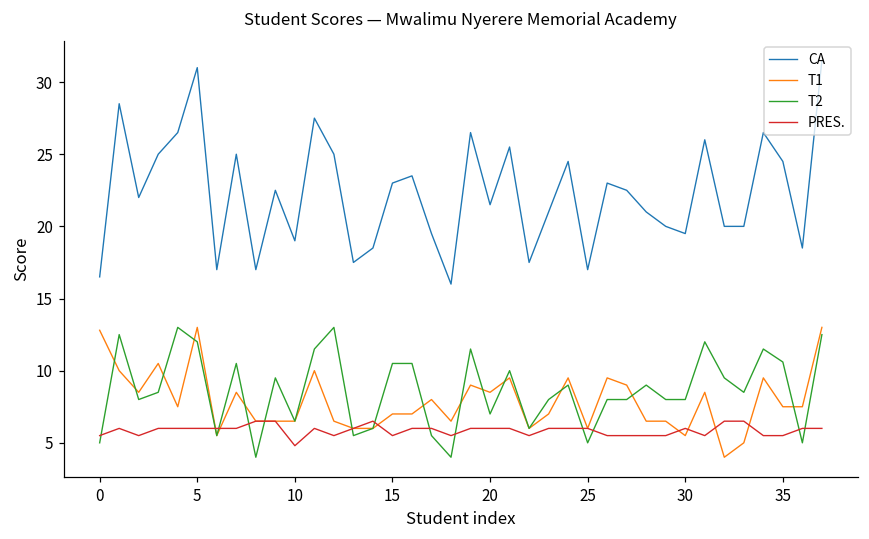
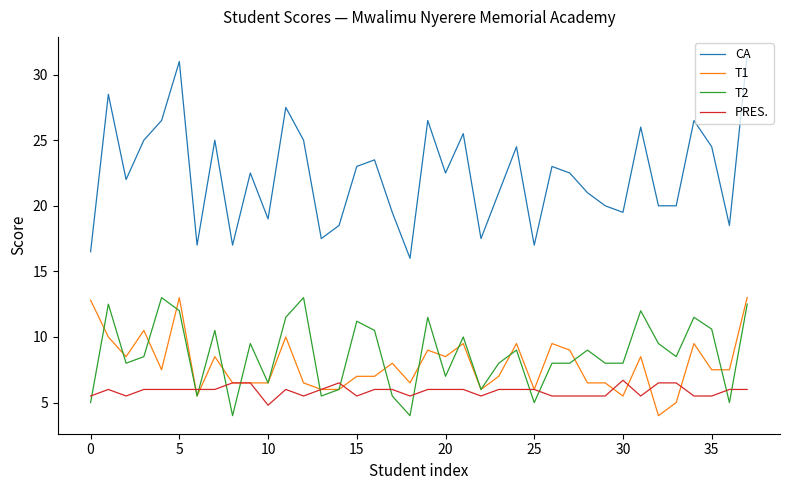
  {
    "CA": {
      "0": 16.5,
      "5": 31.0,
      "10": 19.0,
      "15": 23.0,
-     "20": 21.5,
+     "20": 22.5,
      "25": 17.0,
      "30": 19.5,
      "35": 24.5
    },
    "T1": {
      "0": 12.8,
      "5": 13.0,
      "15": 7.0,
      "20": 8.5,
      "30": 5.5,
      "35": 7.5
    },
    "T2": {
      "0": 5.0,
      "5": 12.0,
-     "15": 10.5,
+     "15": 11.2,
      "20": 7.0,
      "25": 5.0,
      "30": 8.0,
      "35": 10.6
    },
    "PRES.": {
      "0": 5.5,
      "5": 6.0,
      "10": 4.8,
      "15": 5.5,
      "20": 6.0,
-     "30": 6.0,
+     "30": 6.7,
      "35": 5.5
    }
  }
